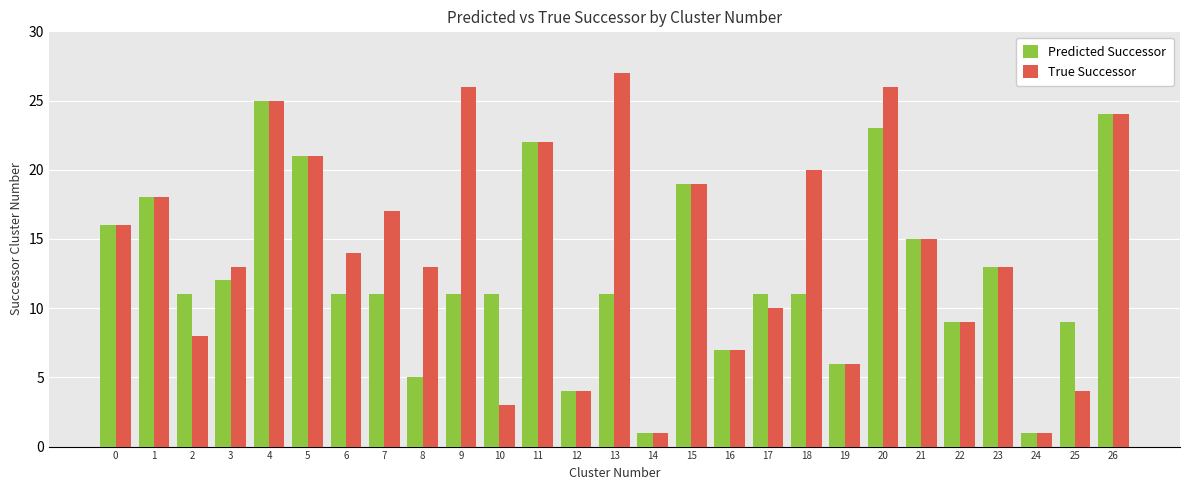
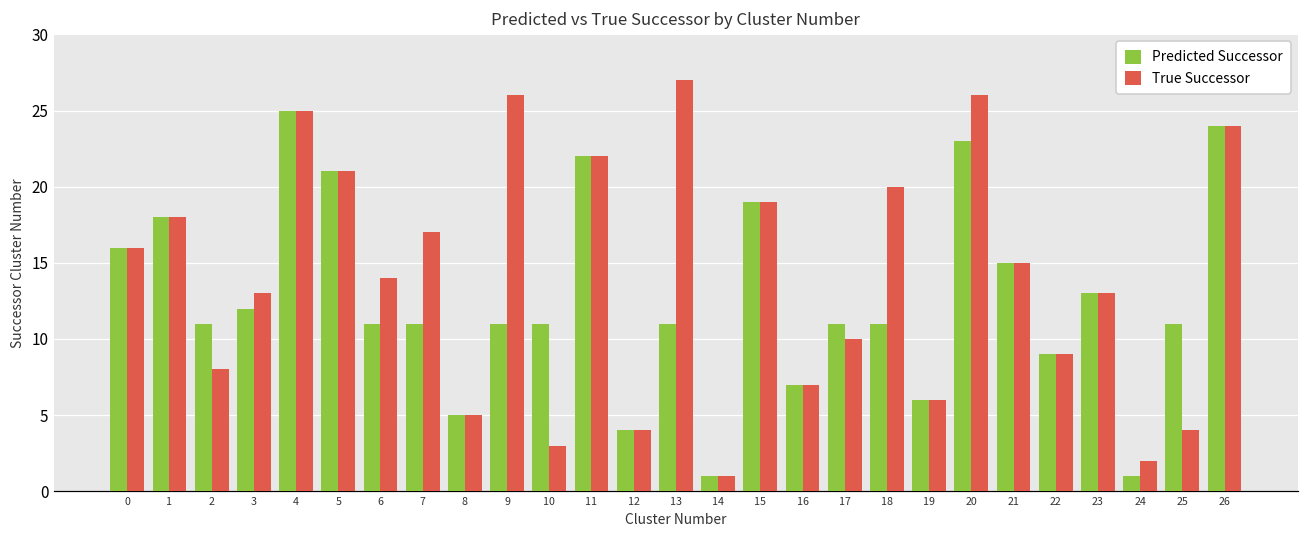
  {
    "Predicted Successor": {
      "0": 16,
      "1": 18,
      "2": 11,
      "3": 12,
      "4": 25,
      "5": 21,
      "6": 11,
      "7": 11,
      "8": 5,
      "9": 11,
      "10": 11,
      "11": 22,
      "12": 4,
      "13": 11,
      "14": 1,
      "15": 19,
      "16": 7,
      "17": 11,
      "18": 11,
      "19": 6,
      "20": 23,
      "21": 15,
      "22": 9,
      "23": 13,
      "24": 1,
-     "25": 9,
+     "25": 11,
      "26": 24
    },
    "True Successor": {
      "0": 16,
      "1": 18,
      "2": 8,
      "3": 13,
      "4": 25,
      "5": 21,
      "6": 14,
      "7": 17,
-     "8": 13,
+     "8": 5,
      "9": 26,
      "10": 3,
      "11": 22,
      "12": 4,
      "13": 27,
      "14": 1,
      "15": 19,
      "16": 7,
      "17": 10,
      "18": 20,
      "19": 6,
      "20": 26,
      "21": 15,
      "22": 9,
      "23": 13,
-     "24": 1,
+     "24": 2,
      "25": 4,
      "26": 24
    }
  }
